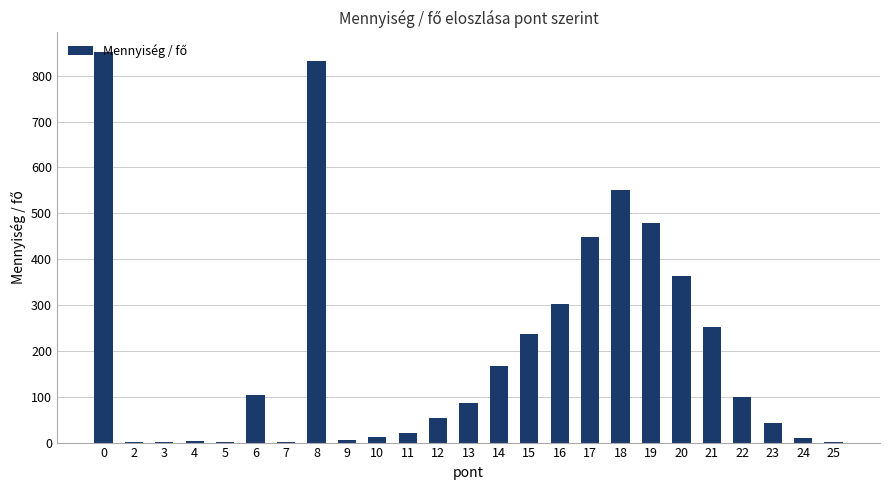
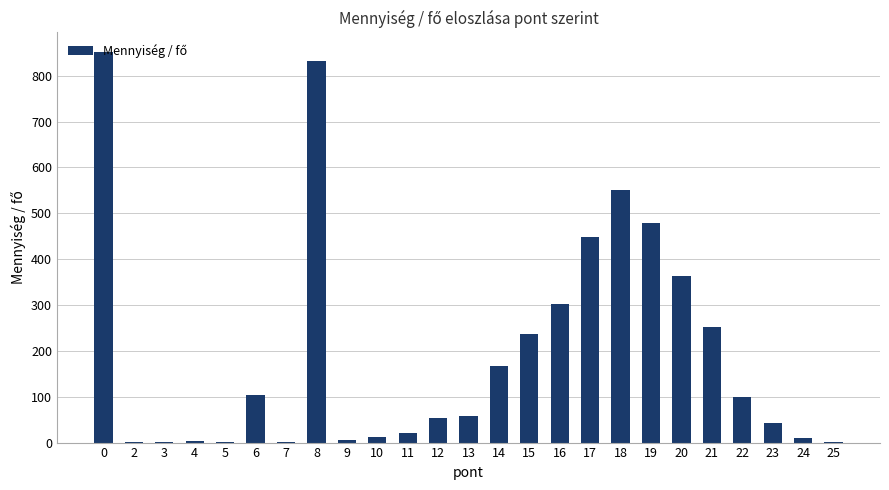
  {
    "0": 850,
    "6": 100,
    "8": 830,
    "10": 10,
    "11": 20,
    "12": 50,
-   "13": 90,
+   "13": 60,
    "14": 170,
    "15": 240,
    "16": 300,
    "17": 450,
    "18": 550,
    "19": 480,
    "20": 360,
    "21": 250,
    "22": 100,
    "23": 40,
    "24": 10
  }
